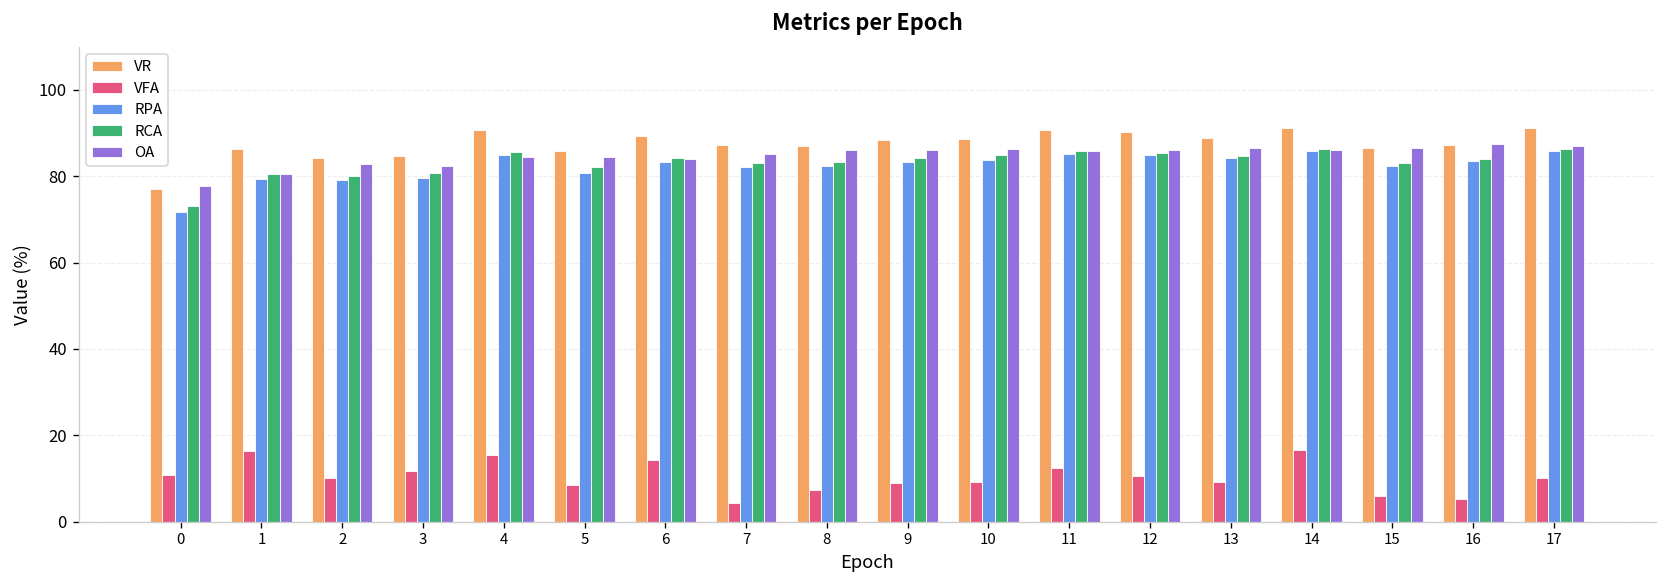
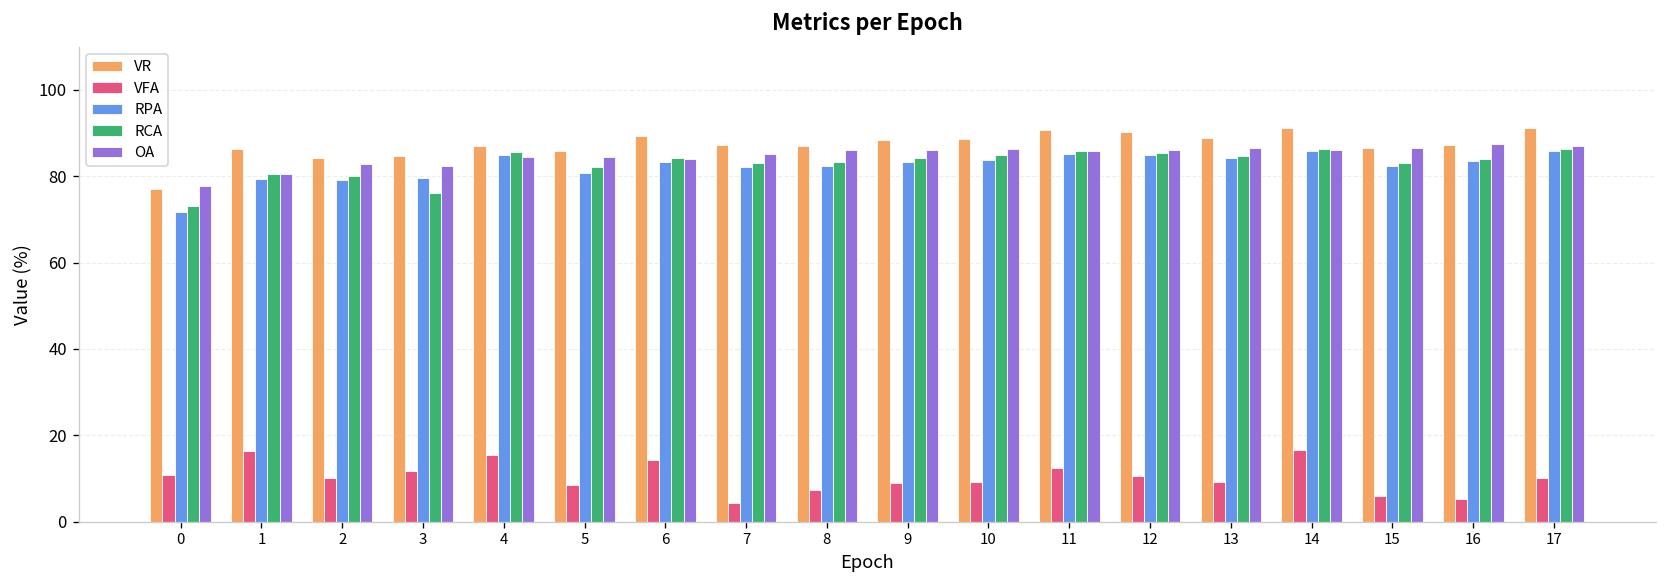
  {
    "VR": {
      "0": 77,
      "1": 86,
      "2": 84,
      "3": 85,
-     "4": 91,
+     "4": 87,
      "5": 86,
      "6": 89,
      "7": 87,
      "8": 87,
      "9": 88,
      "10": 89,
      "11": 91,
      "12": 90,
      "13": 89,
      "14": 91,
      "15": 87,
      "16": 87,
      "17": 91
    },
    "VFA": {
      "0": 11,
      "1": 16,
      "2": 10,
      "3": 12,
      "4": 15,
      "5": 8,
      "6": 14,
      "7": 4,
      "8": 7,
      "9": 9,
      "10": 9,
      "11": 12,
      "12": 11,
      "13": 9,
      "14": 17,
      "15": 6,
      "16": 5,
      "17": 10
    },
    "RPA": {
      "0": 72,
      "1": 79,
      "2": 79,
      "3": 80,
      "4": 85,
      "5": 81,
      "6": 83,
      "7": 82,
      "8": 82,
      "9": 83,
      "10": 84,
      "11": 85,
      "12": 85,
      "13": 84,
      "14": 86,
      "15": 82,
      "16": 83,
      "17": 86
    },
    "RCA": {
      "0": 73,
      "1": 81,
      "2": 80,
-     "3": 81,
+     "3": 76,
      "4": 86,
      "5": 82,
      "6": 84,
      "7": 83,
      "8": 83,
      "9": 84,
      "10": 85,
      "11": 86,
      "12": 85,
      "13": 85,
      "14": 86,
      "15": 83,
      "16": 84,
      "17": 86
    },
    "OA": {
      "0": 78,
      "1": 81,
      "2": 83,
      "3": 82,
      "4": 85,
      "5": 84,
      "6": 84,
      "7": 85,
      "8": 86,
      "9": 86,
      "10": 86,
      "11": 86,
      "12": 86,
      "13": 86,
      "14": 86,
      "15": 87,
      "16": 87,
      "17": 87
    }
  }
